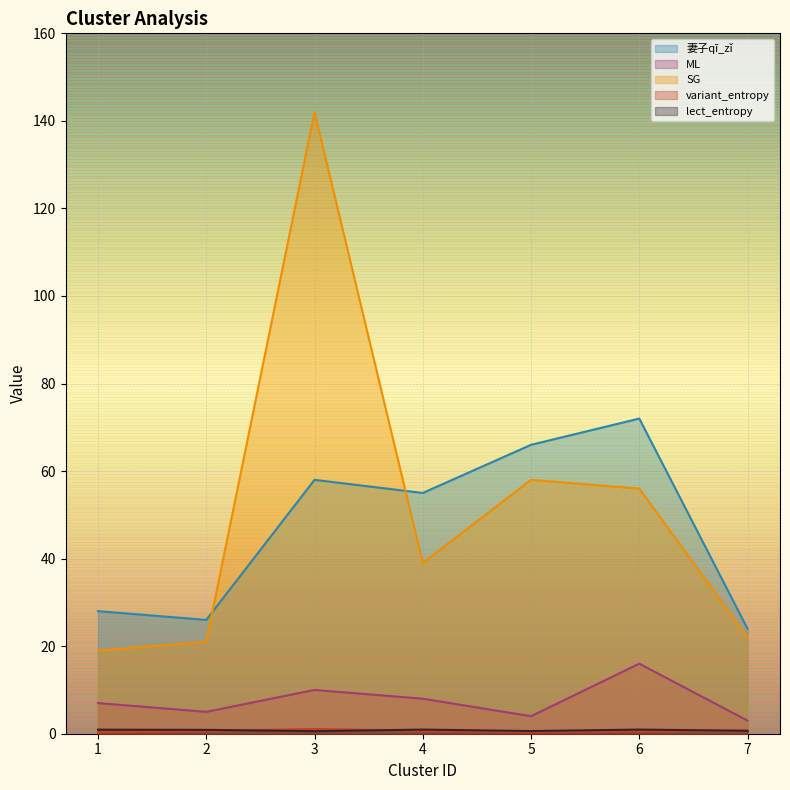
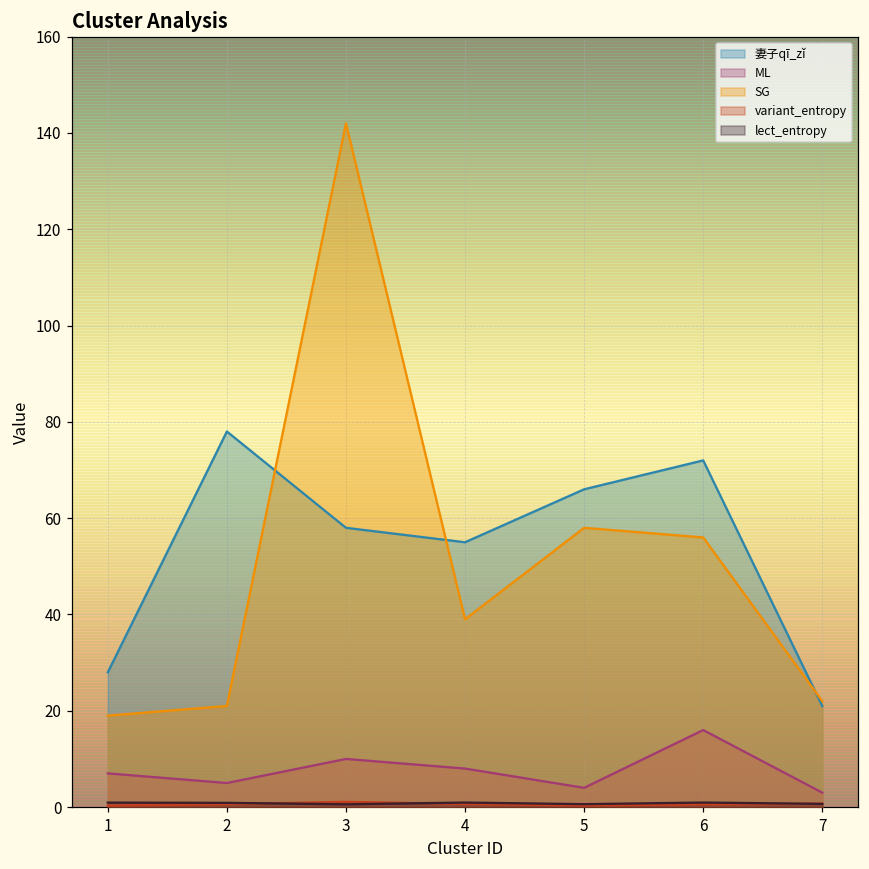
  {
    "妻子qī_zǐ": {
      "1": 28,
-     "2": 26,
+     "2": 78,
      "3": 58,
      "4": 55,
      "5": 66,
      "6": 72,
-     "7": 24
+     "7": 21
    },
    "lect_entropy": {
      "1": 1
    }
  }
